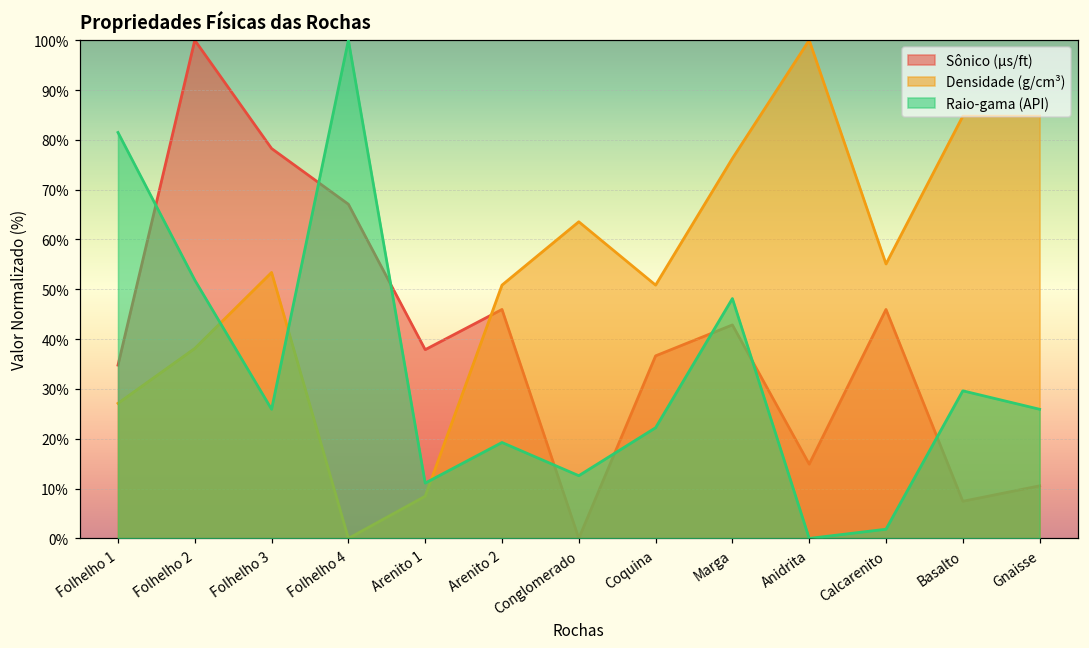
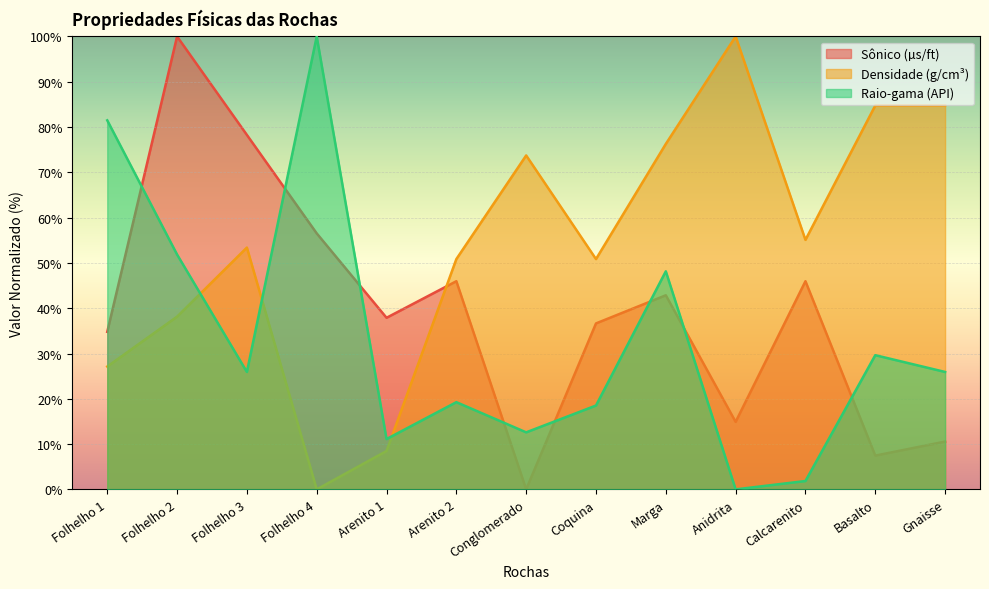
  {
    "Sônico (µs/ft)": {
      "Folhelho 1": "35%",
      "Folhelho 2": "100%",
      "Folhelho 3": "78%",
-     "Folhelho 4": "67%",
+     "Folhelho 4": "57%",
      "Arenito 1": "38%",
      "Arenito 2": "46%",
      "Conglomerado": "0%",
      "Coquina": "37%",
      "Marga": "43%",
      "Anidrita": "15%",
      "Calcarenito": "46%",
      "Basalto": "7%",
      "Gnaisse": "11%"
    },
    "Densidade (g/cm³)": {
      "Folhelho 1": "27%",
      "Folhelho 2": "38%",
      "Folhelho 3": "53%",
      "Folhelho 4": "0%",
      "Arenito 1": "8%",
      "Arenito 2": "51%",
-     "Conglomerado": "64%",
+     "Conglomerado": "74%",
      "Coquina": "51%",
      "Marga": "76%",
      "Anidrita": "100%",
      "Calcarenito": "55%"
    },
    "Raio-gama (API)": {
      "Folhelho 1": "81%",
      "Folhelho 2": "52%",
      "Folhelho 3": "26%",
      "Folhelho 4": "100%",
      "Arenito 1": "11%",
      "Arenito 2": "19%",
      "Conglomerado": "13%",
-     "Coquina": "22%",
+     "Coquina": "19%",
      "Marga": "48%",
      "Anidrita": "0%",
      "Calcarenito": "2%",
      "Basalto": "30%",
      "Gnaisse": "26%"
    }
  }
